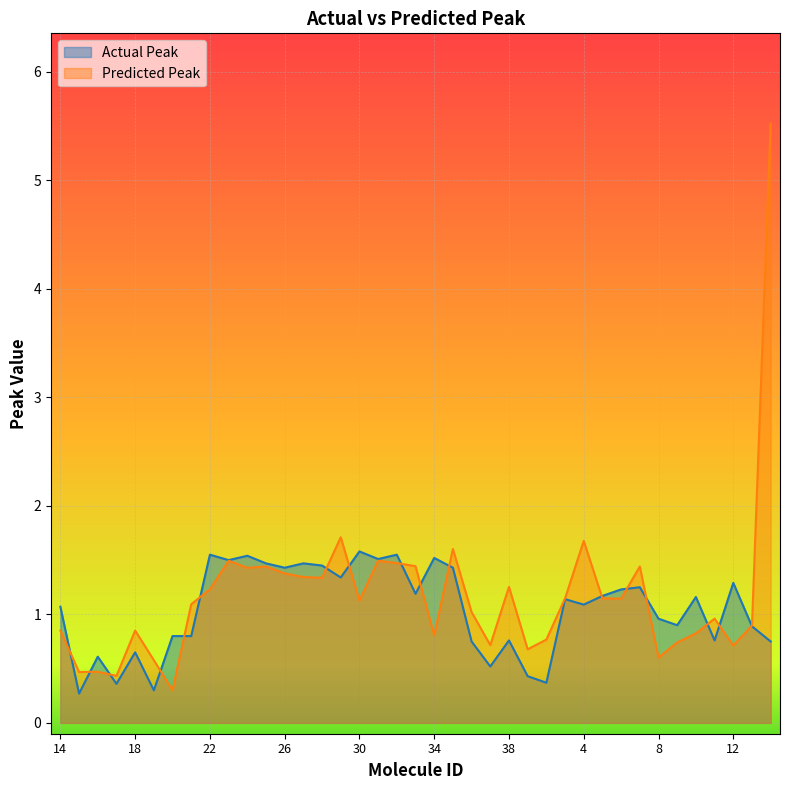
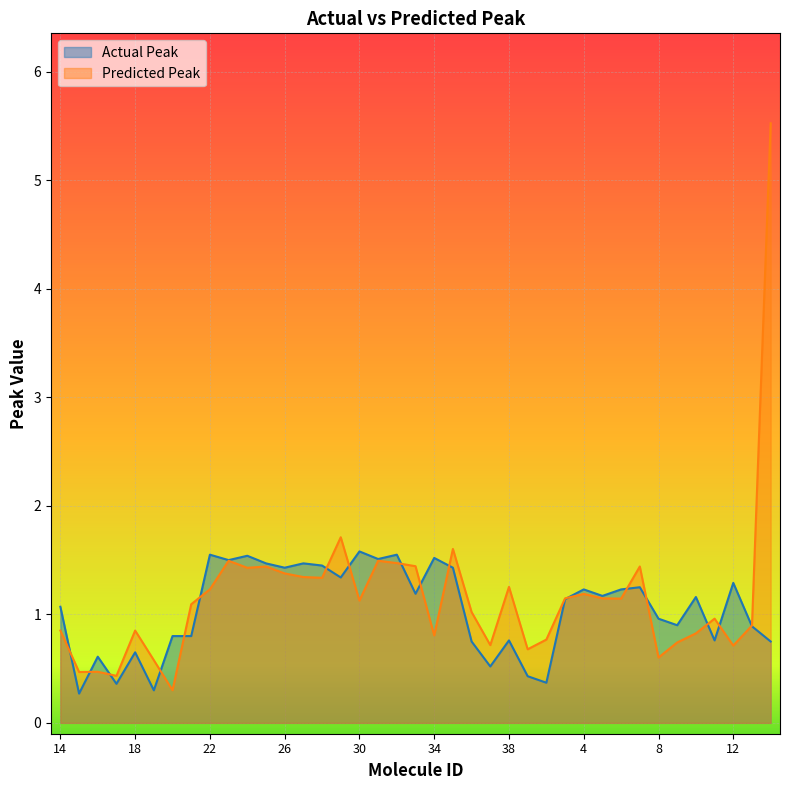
  {
    "Actual Peak": {
-     "4": 1.09,
+     "4": 1.23,
      "8": 0.96,
      "12": 1.29
    },
    "Predicted Peak": {
-     "4": 1.68,
+     "4": 1.19,
      "8": 0.60,
      "12": 0.71
    }
  }
